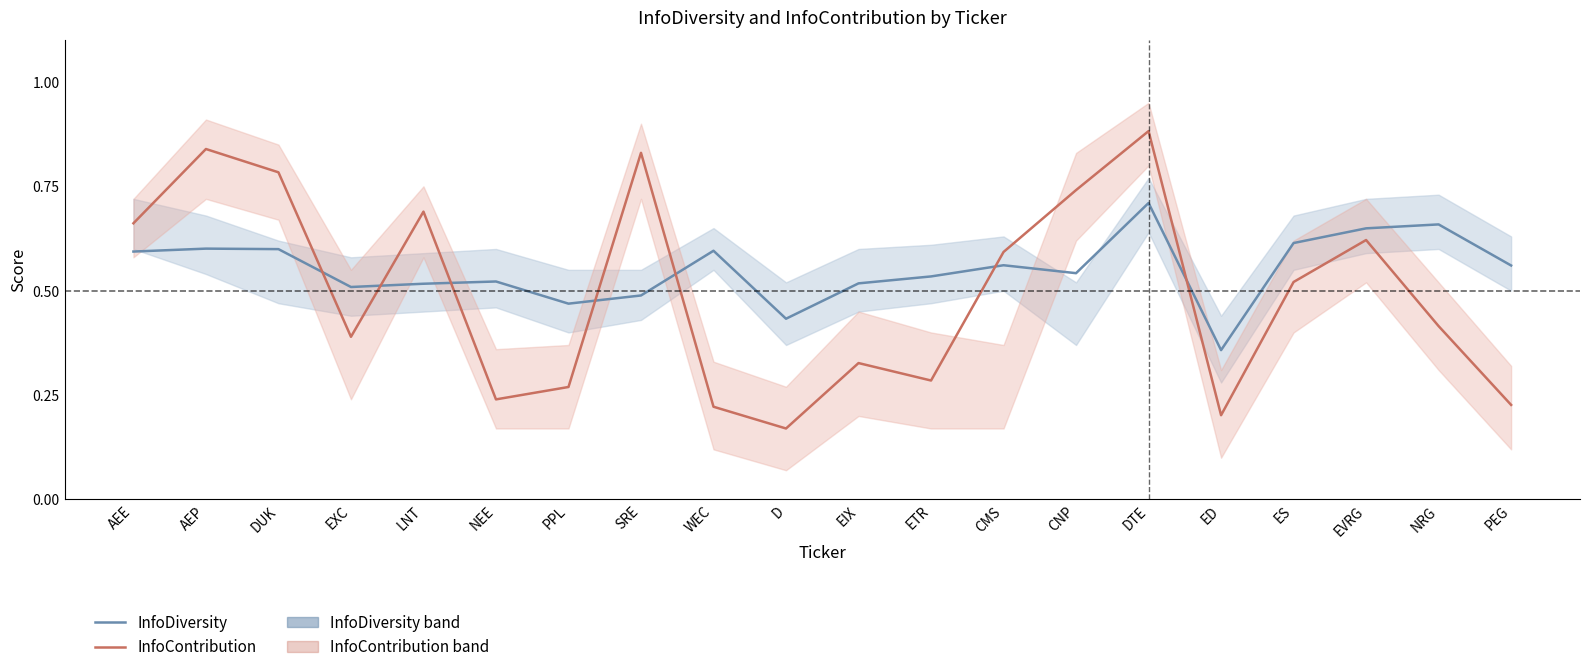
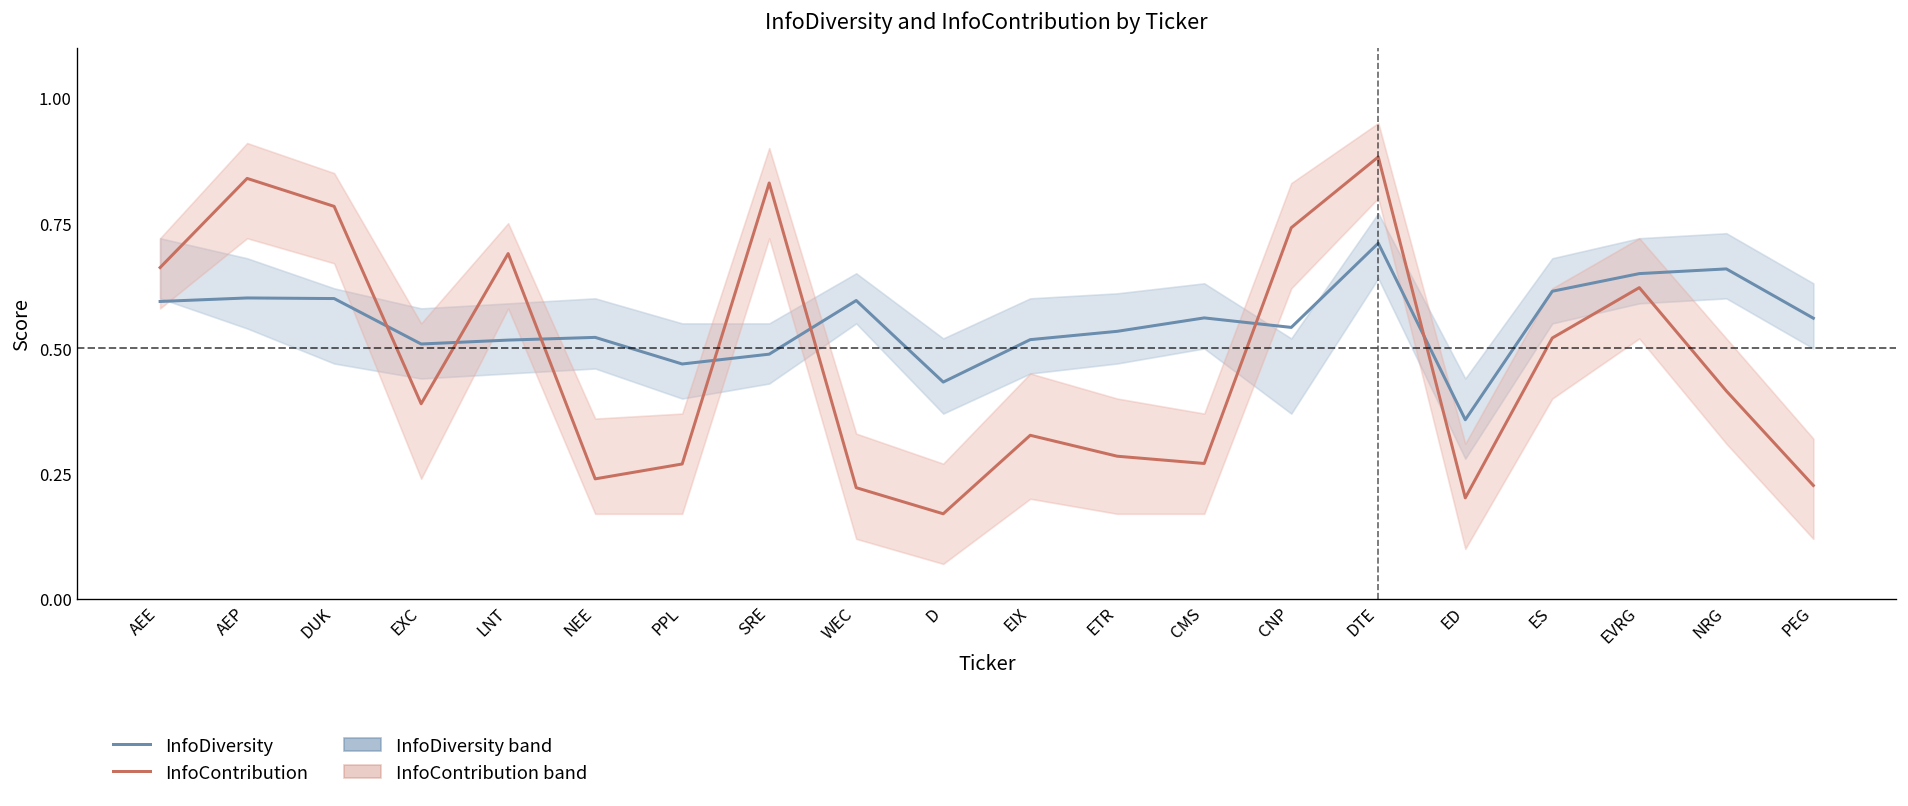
  {
    "InfoDiversity": {
      "AEE": 0.59,
      "AEP": 0.60,
      "DUK": 0.60,
      "EXC": 0.51,
      "LNT": 0.52,
      "NEE": 0.52,
      "PPL": 0.47,
      "SRE": 0.49,
      "WEC": 0.60,
      "D": 0.43,
      "EIX": 0.52,
      "ETR": 0.53,
      "CMS": 0.56,
      "CNP": 0.54,
      "DTE": 0.71,
      "ED": 0.36,
      "EVRG": 0.65,
      "NRG": 0.66,
      "PEG": 0.56
    },
    "InfoContribution": {
      "AEE": 0.66,
      "AEP": 0.84,
      "DUK": 0.78,
      "EXC": 0.39,
      "LNT": 0.69,
      "NEE": 0.24,
      "PPL": 0.27,
      "SRE": 0.83,
      "WEC": 0.22,
      "D": 0.17,
      "EIX": 0.33,
      "ETR": 0.28,
-     "CMS": 0.59,
+     "CMS": 0.27,
      "CNP": 0.74,
      "DTE": 0.88,
      "ED": 0.20,
      "ES": 0.52,
      "EVRG": 0.62,
      "NRG": 0.42,
      "PEG": 0.23
    }
  }
